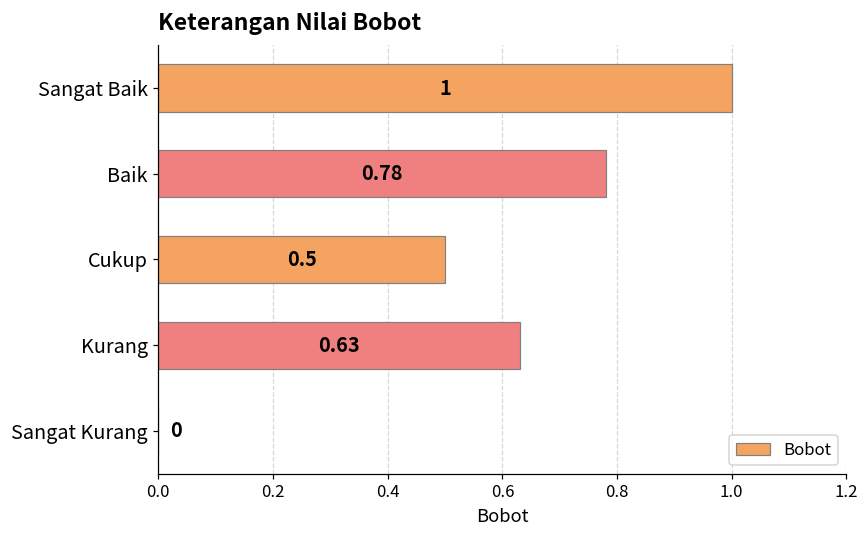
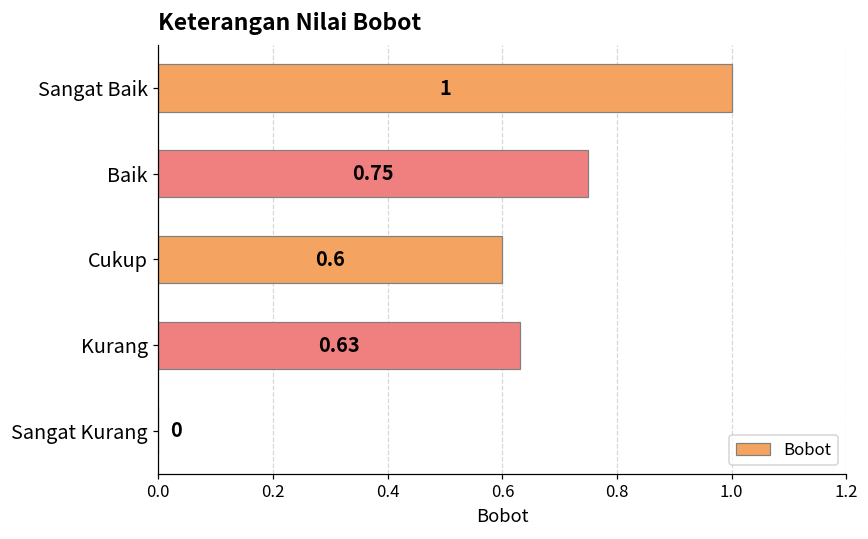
  {
    "Sangat Baik": 1,
-   "Baik": 0.78,
-   "Cukup": 0.5,
+   "Baik": 0.75,
+   "Cukup": 0.6,
    "Kurang": 0.63,
    "Sangat Kurang": 0
  }
